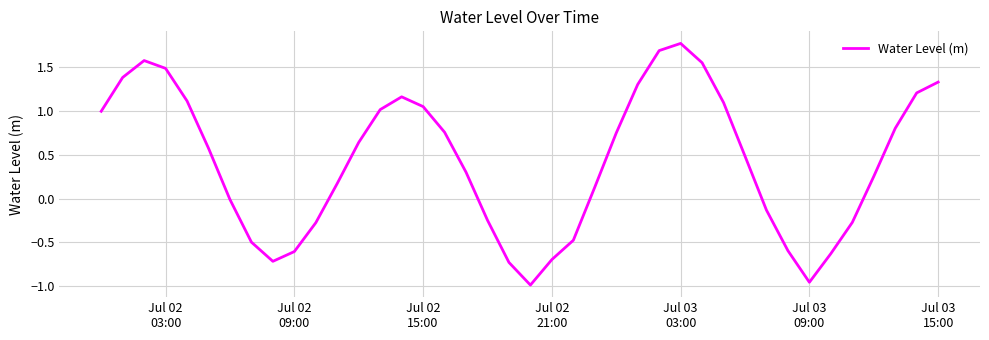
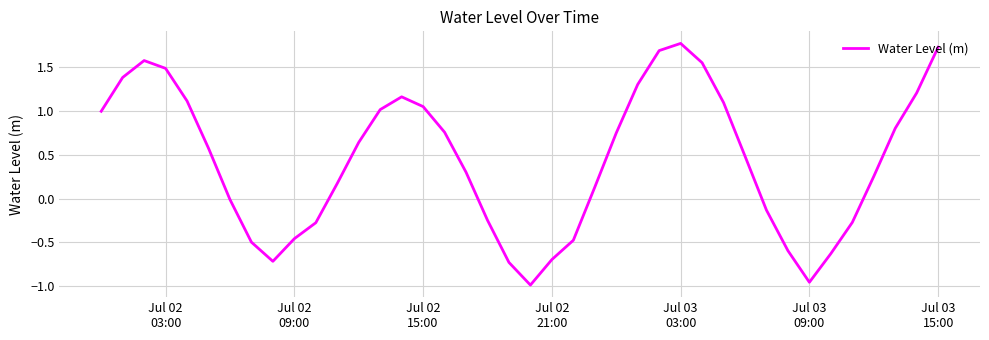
  {
    "Jul 02 03:00": 1.5,
-   "Jul 02 09:00": -0.6,
+   "Jul 02 09:00": -0.5,
    "Jul 02 15:00": 1.1,
    "Jul 02 21:00": -0.7,
    "Jul 03 03:00": 1.8,
    "Jul 03 09:00": -1.0,
-   "Jul 03 15:00": 1.3
+   "Jul 03 15:00": 1.7
  }
